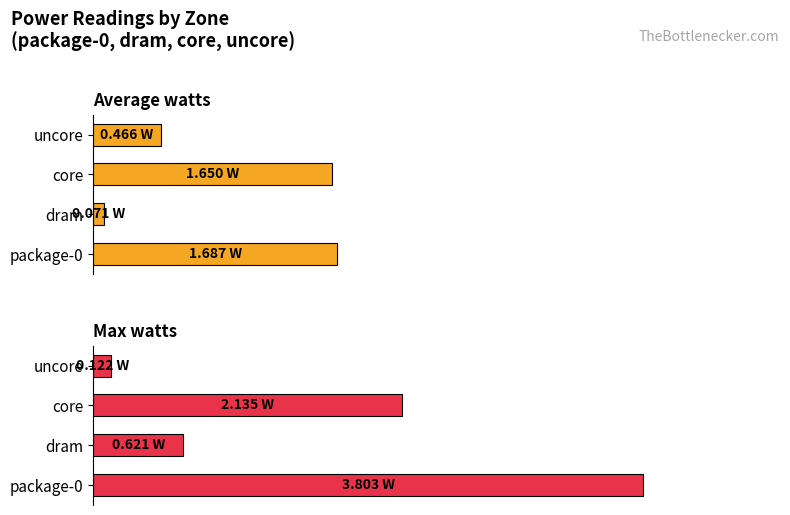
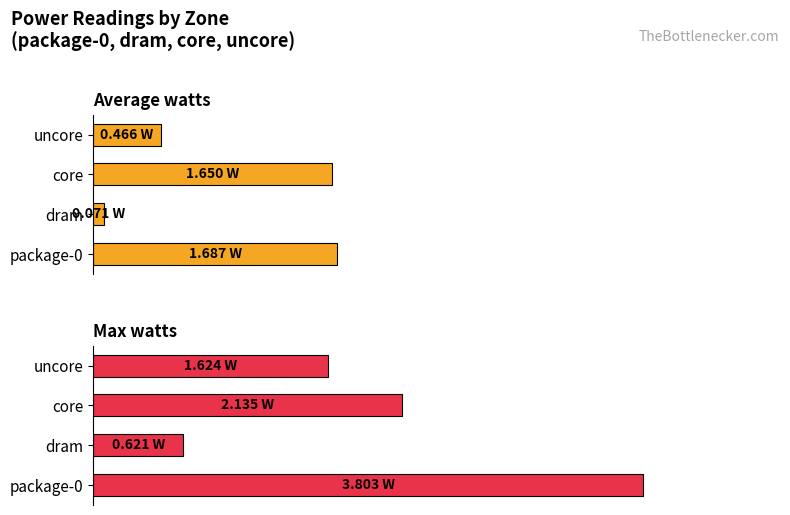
  {
    "Average watts": {
      "uncore": 0.466,
      "core": 1.650,
      "dram": 0.071,
      "package-0": 1.687
    },
    "Max watts": {
-     "uncore": 0.122,
+     "uncore": 1.624,
      "core": 2.135,
      "dram": 0.621,
      "package-0": 3.803
    }
  }
